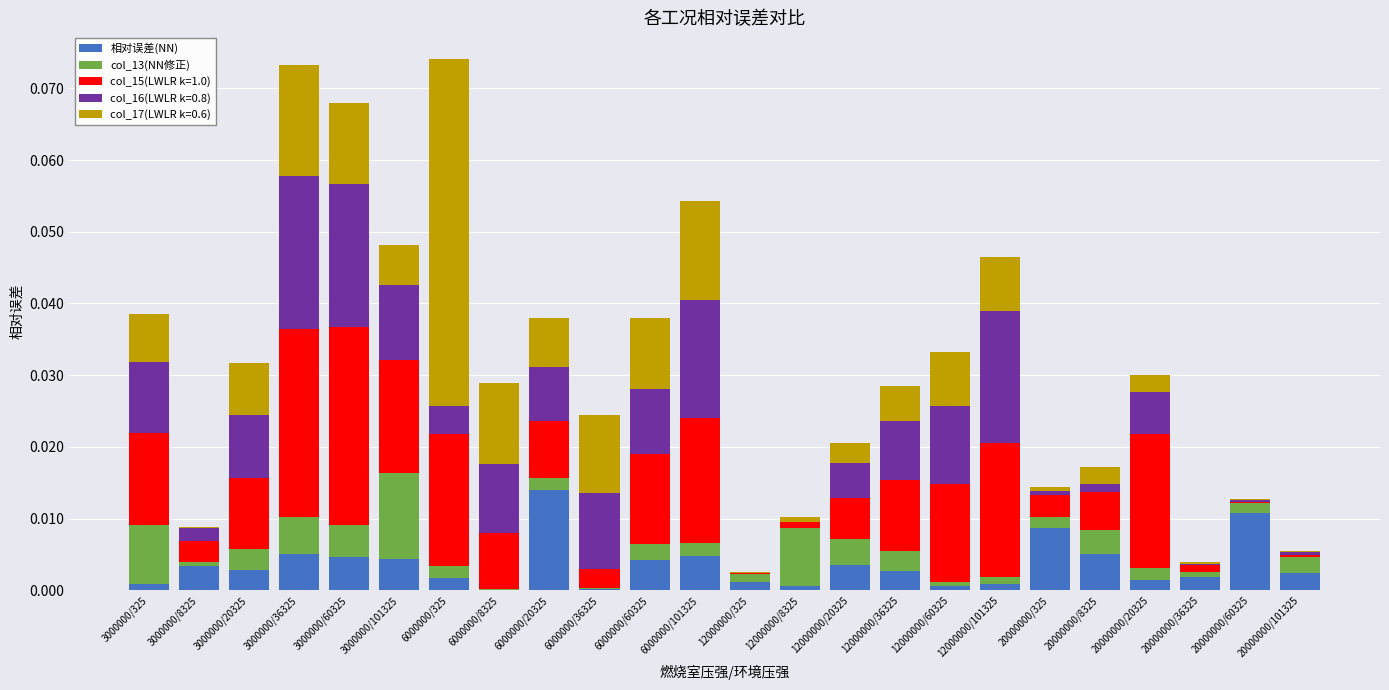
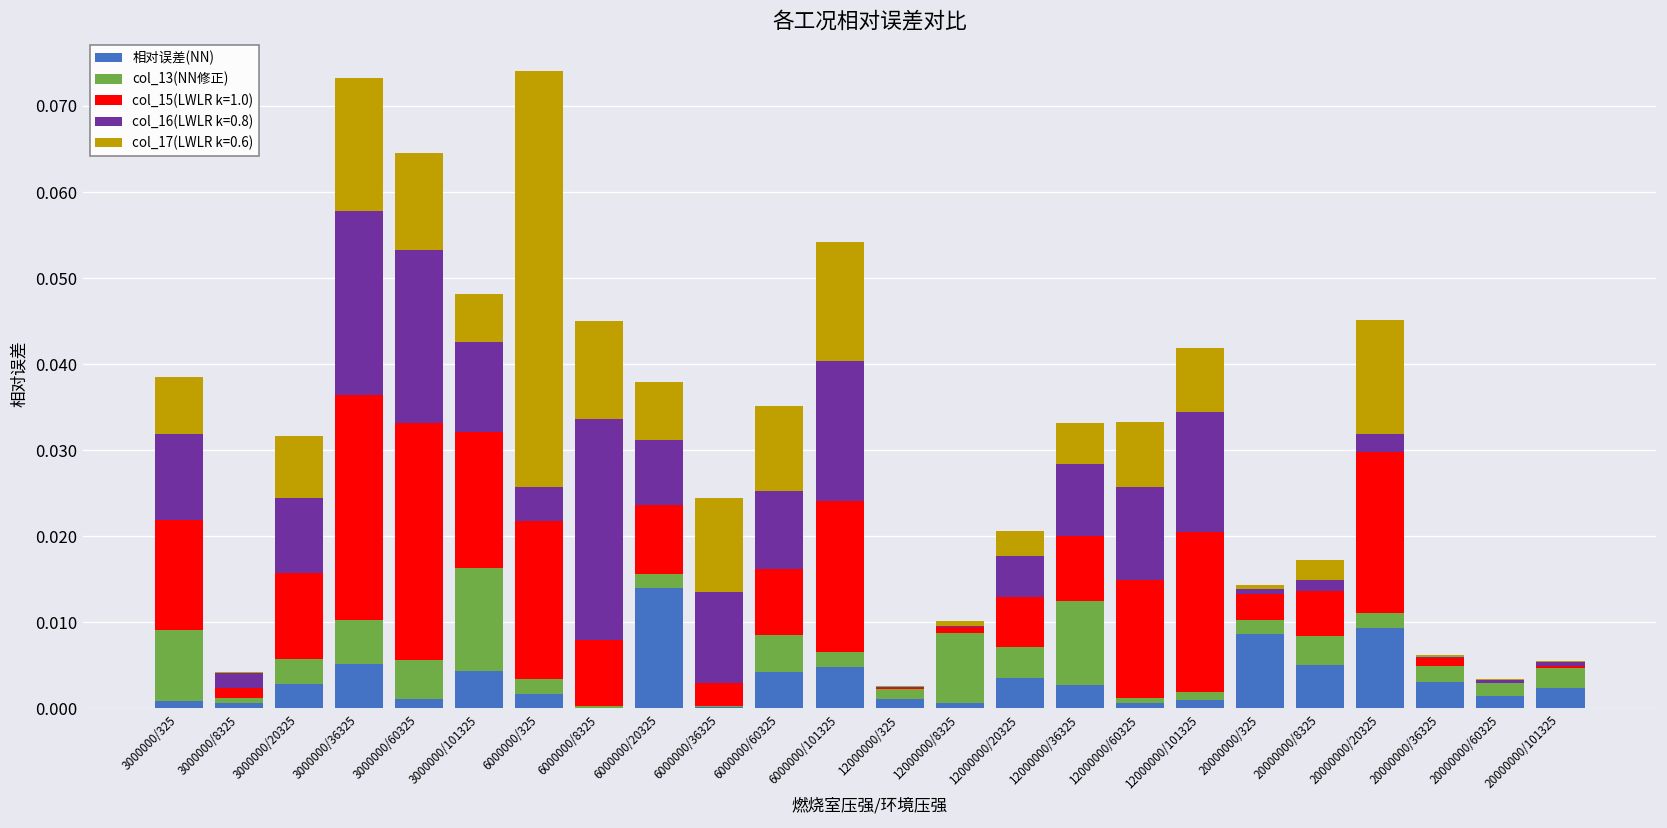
  {
    "相对误差(NN)": {
      "3000000/325": 0.001,
-     "3000000/8325": 0.003,
+     "3000000/8325": 0.001,
      "3000000/20325": 0.003,
      "3000000/36325": 0.005,
-     "3000000/60325": 0.005,
+     "3000000/60325": 0.001,
      "3000000/101325": 0.004,
      "6000000/325": 0.002,
      "6000000/8325": 0.000,
      "6000000/20325": 0.014,
      "6000000/60325": 0.004,
      "6000000/101325": 0.005,
      "12000000/325": 0.001,
      "12000000/8325": 0.001,
      "12000000/20325": 0.004,
      "12000000/36325": 0.003,
      "12000000/60325": 0.001,
      "12000000/101325": 0.001,
      "20000000/325": 0.009,
      "20000000/8325": 0.005,
-     "20000000/20325": 0.001,
-     "20000000/36325": 0.002,
-     "20000000/60325": 0.011,
+     "20000000/20325": 0.009,
+     "20000000/36325": 0.003,
+     "20000000/60325": 0.001,
      "20000000/101325": 0.002
    },
    "col_13(NN修正)": {
      "3000000/325": 0.008,
      "3000000/8325": 0.001,
      "3000000/20325": 0.003,
      "3000000/36325": 0.005,
      "3000000/60325": 0.005,
      "3000000/101325": 0.012,
      "6000000/325": 0.002,
      "6000000/20325": 0.002,
-     "6000000/60325": 0.002,
+     "6000000/60325": 0.004,
      "6000000/101325": 0.002,
      "12000000/325": 0.001,
      "12000000/8325": 0.008,
      "12000000/20325": 0.004,
-     "12000000/36325": 0.003,
+     "12000000/36325": 0.010,
      "12000000/60325": 0.001,
      "12000000/101325": 0.001,
      "20000000/325": 0.002,
      "20000000/8325": 0.003,
      "20000000/20325": 0.002,
-     "20000000/36325": 0.001,
+     "20000000/36325": 0.002,
      "20000000/60325": 0.001,
      "20000000/101325": 0.002
    },
    "col_15(LWLR k=1.0)": {
      "3000000/325": 0.013,
-     "3000000/8325": 0.003,
+     "3000000/8325": 0.001,
      "3000000/20325": 0.010,
      "3000000/36325": 0.026,
      "3000000/60325": 0.028,
      "3000000/101325": 0.016,
      "6000000/325": 0.018,
      "6000000/8325": 0.008,
      "6000000/20325": 0.008,
      "6000000/36325": 0.003,
-     "6000000/60325": 0.013,
+     "6000000/60325": 0.008,
      "6000000/101325": 0.018,
      "12000000/8325": 0.001,
      "12000000/20325": 0.006,
-     "12000000/36325": 0.010,
+     "12000000/36325": 0.008,
      "12000000/60325": 0.014,
      "12000000/101325": 0.019,
      "20000000/325": 0.003,
      "20000000/8325": 0.005,
      "20000000/20325": 0.019,
      "20000000/36325": 0.001
    },
    "col_16(LWLR k=0.8)": {
      "3000000/325": 0.010,
      "3000000/8325": 0.002,
      "3000000/20325": 0.009,
      "3000000/36325": 0.021,
      "3000000/60325": 0.020,
      "3000000/101325": 0.011,
      "6000000/325": 0.004,
-     "6000000/8325": 0.010,
+     "6000000/8325": 0.026,
      "6000000/20325": 0.008,
      "6000000/36325": 0.011,
      "6000000/60325": 0.009,
      "6000000/101325": 0.016,
      "12000000/20325": 0.005,
      "12000000/36325": 0.008,
      "12000000/60325": 0.011,
-     "12000000/101325": 0.019,
+     "12000000/101325": 0.014,
      "20000000/325": 0.001,
      "20000000/8325": 0.001,
-     "20000000/20325": 0.006,
+     "20000000/20325": 0.002,
      "20000000/101325": 0.000
    },
    "col_17(LWLR k=0.6)": {
      "3000000/325": 0.007,
      "3000000/20325": 0.007,
      "3000000/36325": 0.015,
      "3000000/60325": 0.011,
      "3000000/101325": 0.006,
      "6000000/325": 0.048,
      "6000000/8325": 0.011,
      "6000000/20325": 0.007,
      "6000000/36325": 0.011,
      "6000000/60325": 0.010,
      "6000000/101325": 0.014,
      "12000000/8325": 0.001,
      "12000000/20325": 0.003,
      "12000000/36325": 0.005,
      "12000000/60325": 0.008,
      "12000000/101325": 0.007,
      "20000000/325": 0.001,
      "20000000/8325": 0.002,
-     "20000000/20325": 0.002
+     "20000000/20325": 0.013
    }
  }
